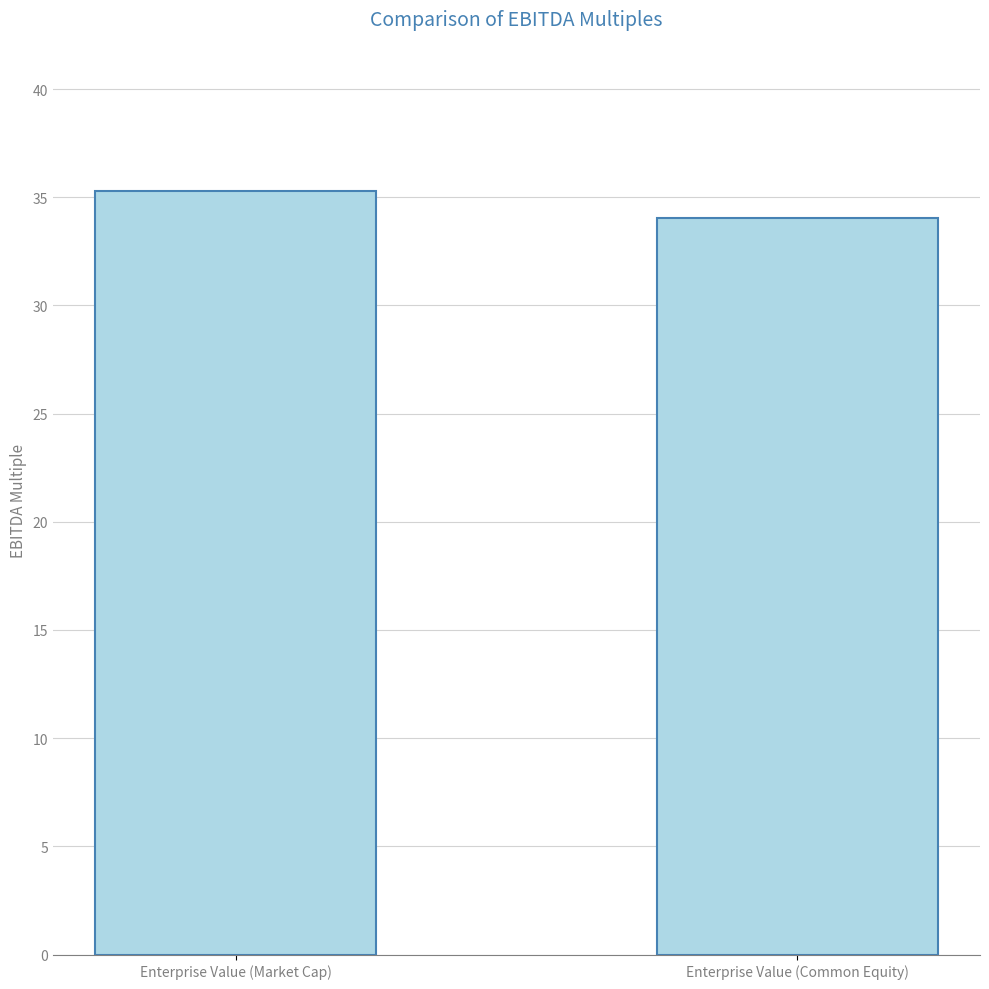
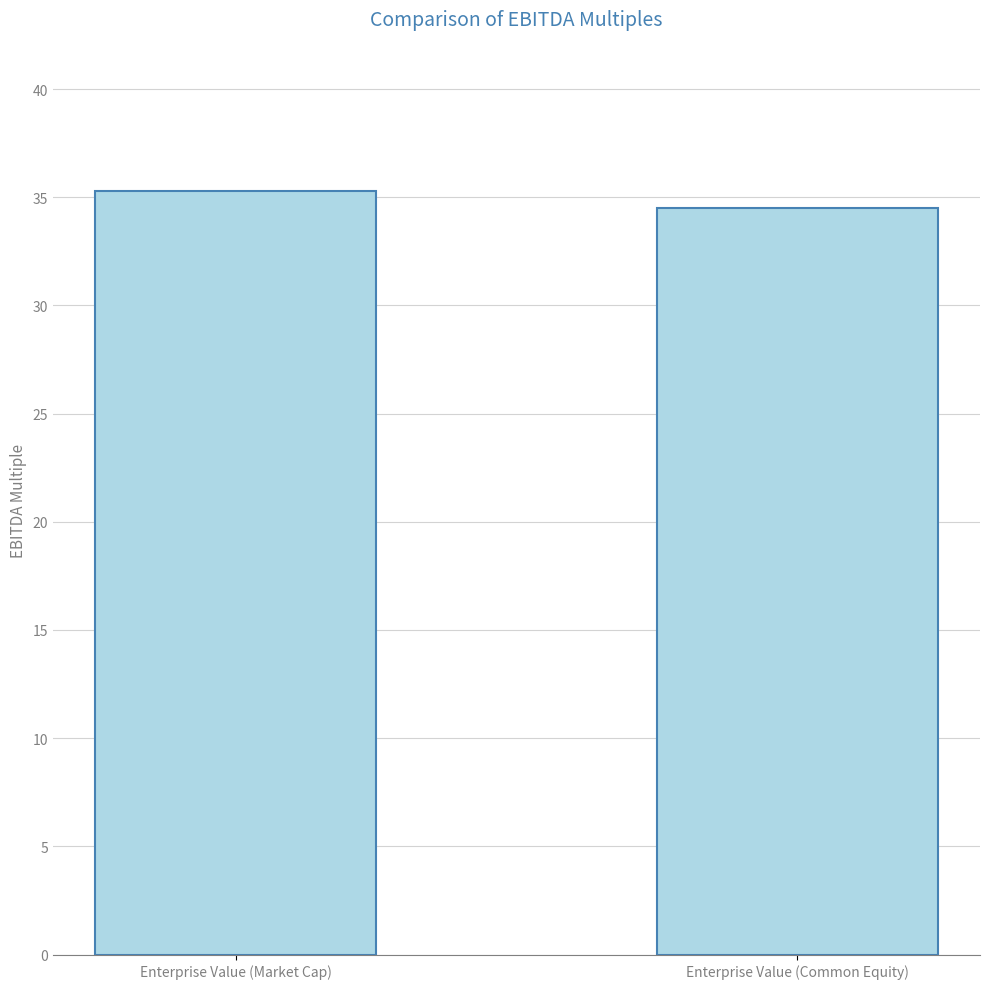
  {
    "Enterprise Value (Market Cap)": 35.3,
-   "Enterprise Value (Common Equity)": 34.1
+   "Enterprise Value (Common Equity)": 34.5
  }
